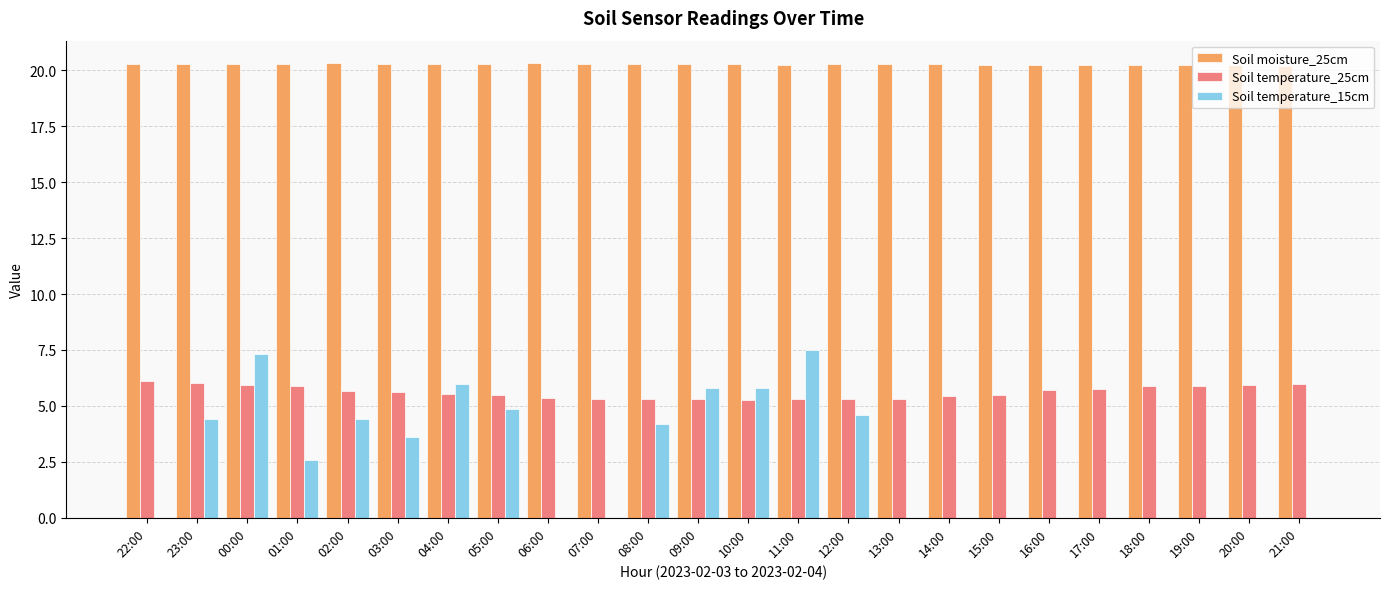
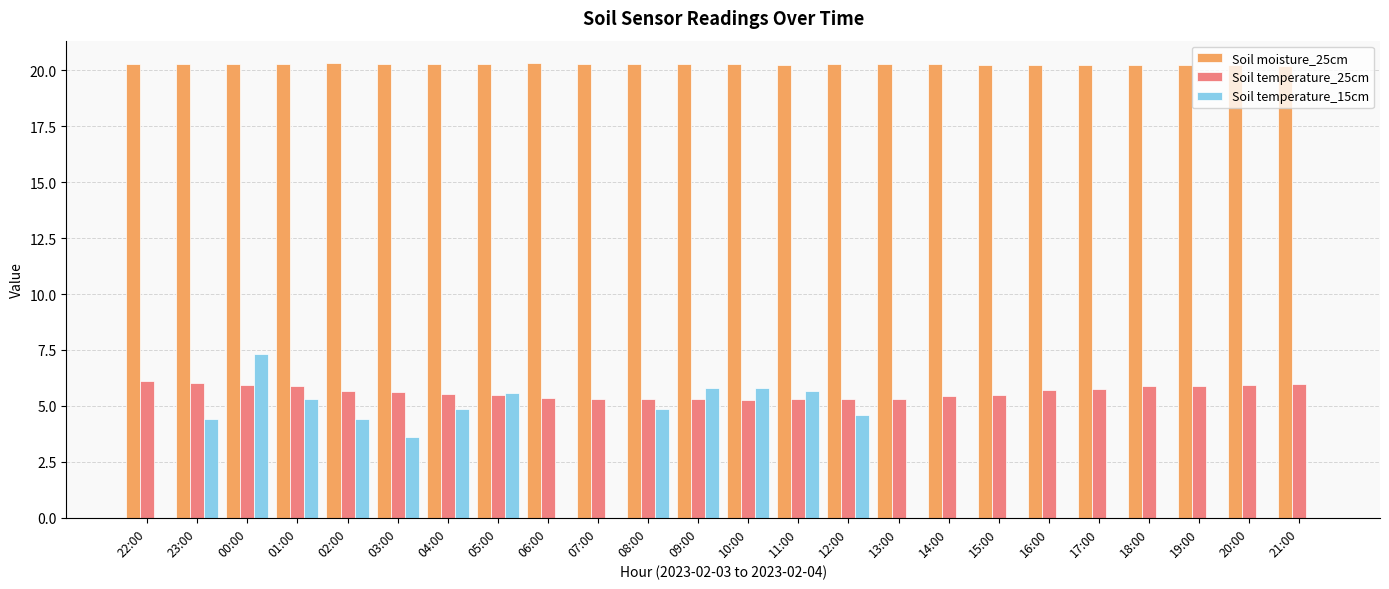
  {
    "Soil temperature_15cm": {
      "22:00": 0.0,
      "23:00": 4.4,
      "00:00": 7.3,
-     "01:00": 2.6,
+     "01:00": 5.3,
      "02:00": 4.4,
      "03:00": 3.6,
-     "04:00": 6.0,
-     "05:00": 4.8,
+     "04:00": 4.9,
+     "05:00": 5.6,
      "06:00": 0.0,
      "07:00": 0.0,
-     "08:00": 4.2,
+     "08:00": 4.9,
      "09:00": 5.8,
      "10:00": 5.8,
-     "11:00": 7.5,
+     "11:00": 5.7,
      "12:00": 4.6,
      "13:00": 0.0,
      "14:00": 0.0,
      "15:00": 0.0,
      "16:00": 0.0,
      "17:00": 0.0,
      "18:00": 0.0,
      "19:00": 0.0,
      "20:00": 0.0,
      "21:00": 0.0
    }
  }
